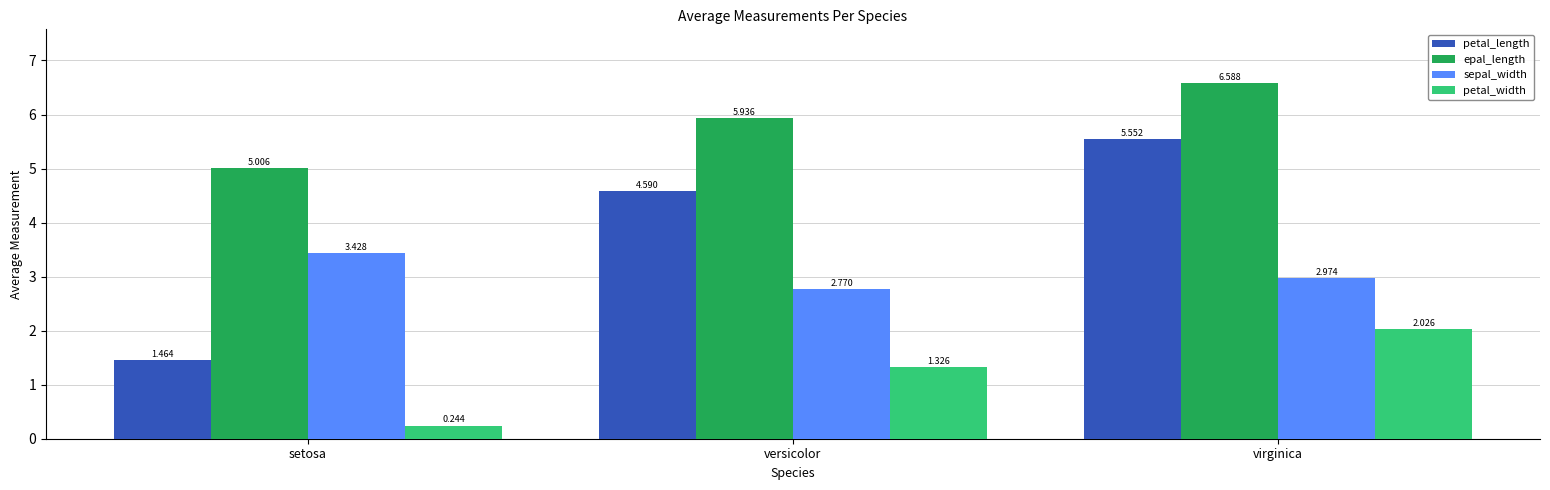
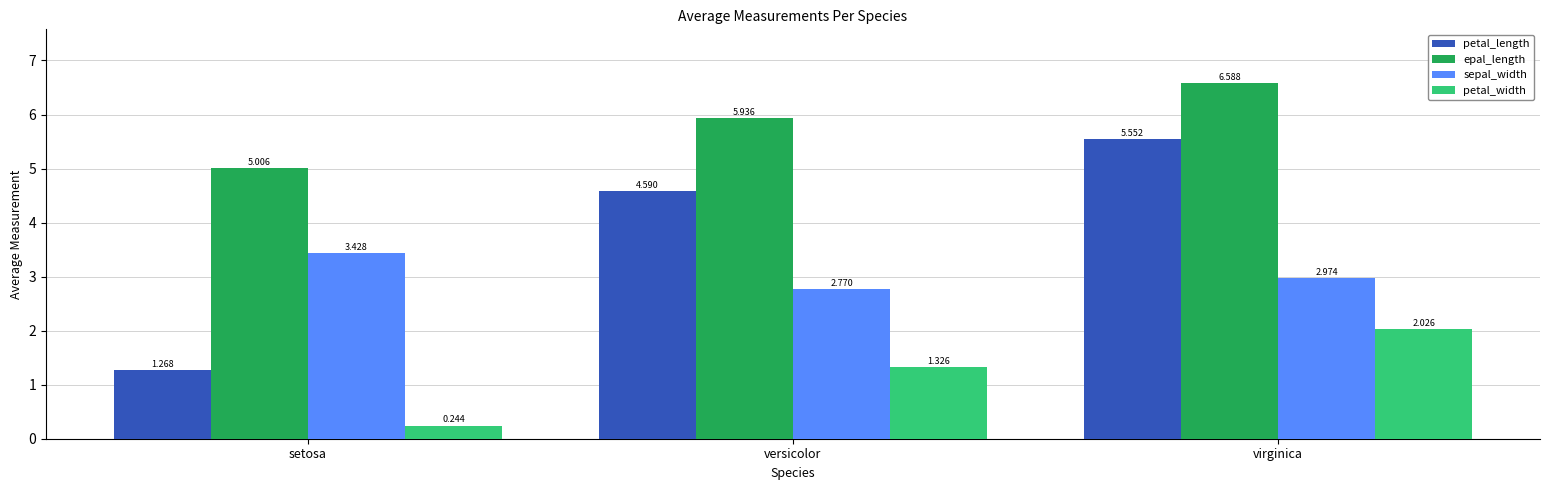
  {
    "petal_length": {
-     "setosa": 1.464,
+     "setosa": 1.268,
      "versicolor": 4.590,
      "virginica": 5.552
    },
    "sepal_width": {
      "setosa": 3.428,
      "versicolor": 2.770,
      "virginica": 2.974
    }
  }
